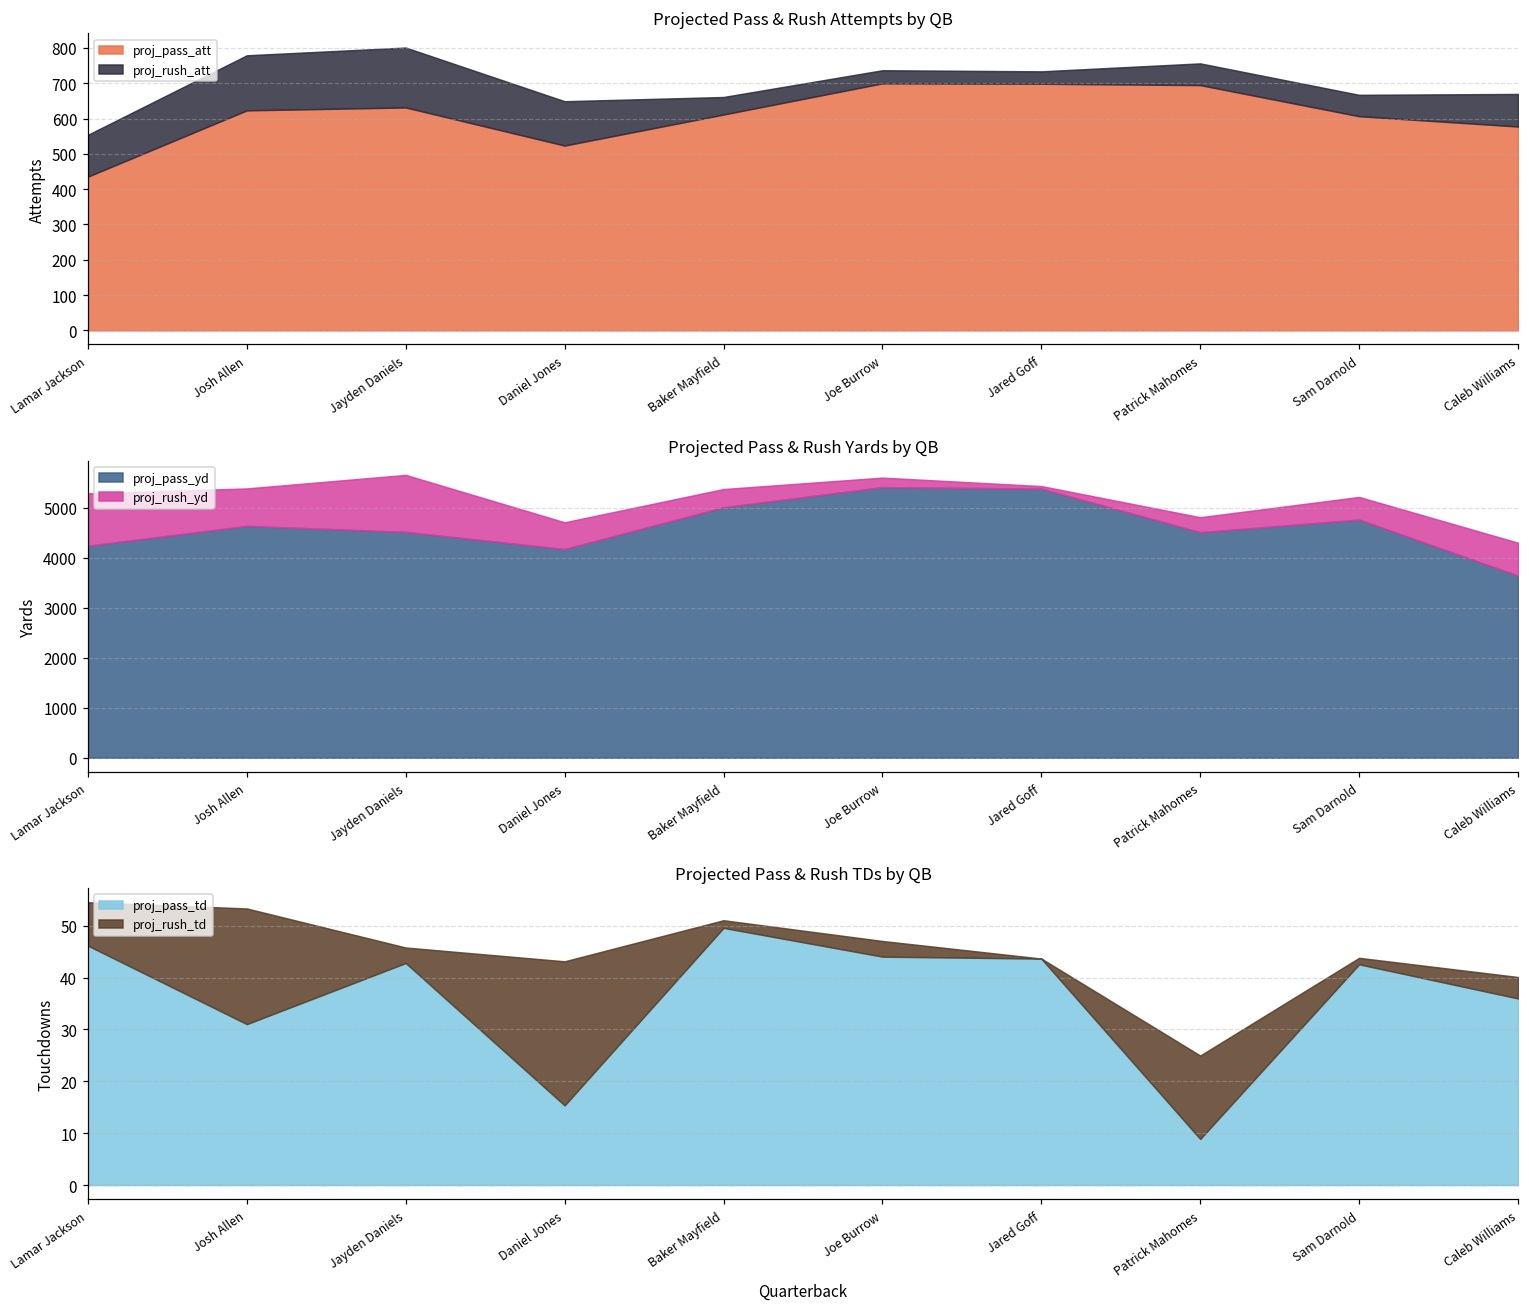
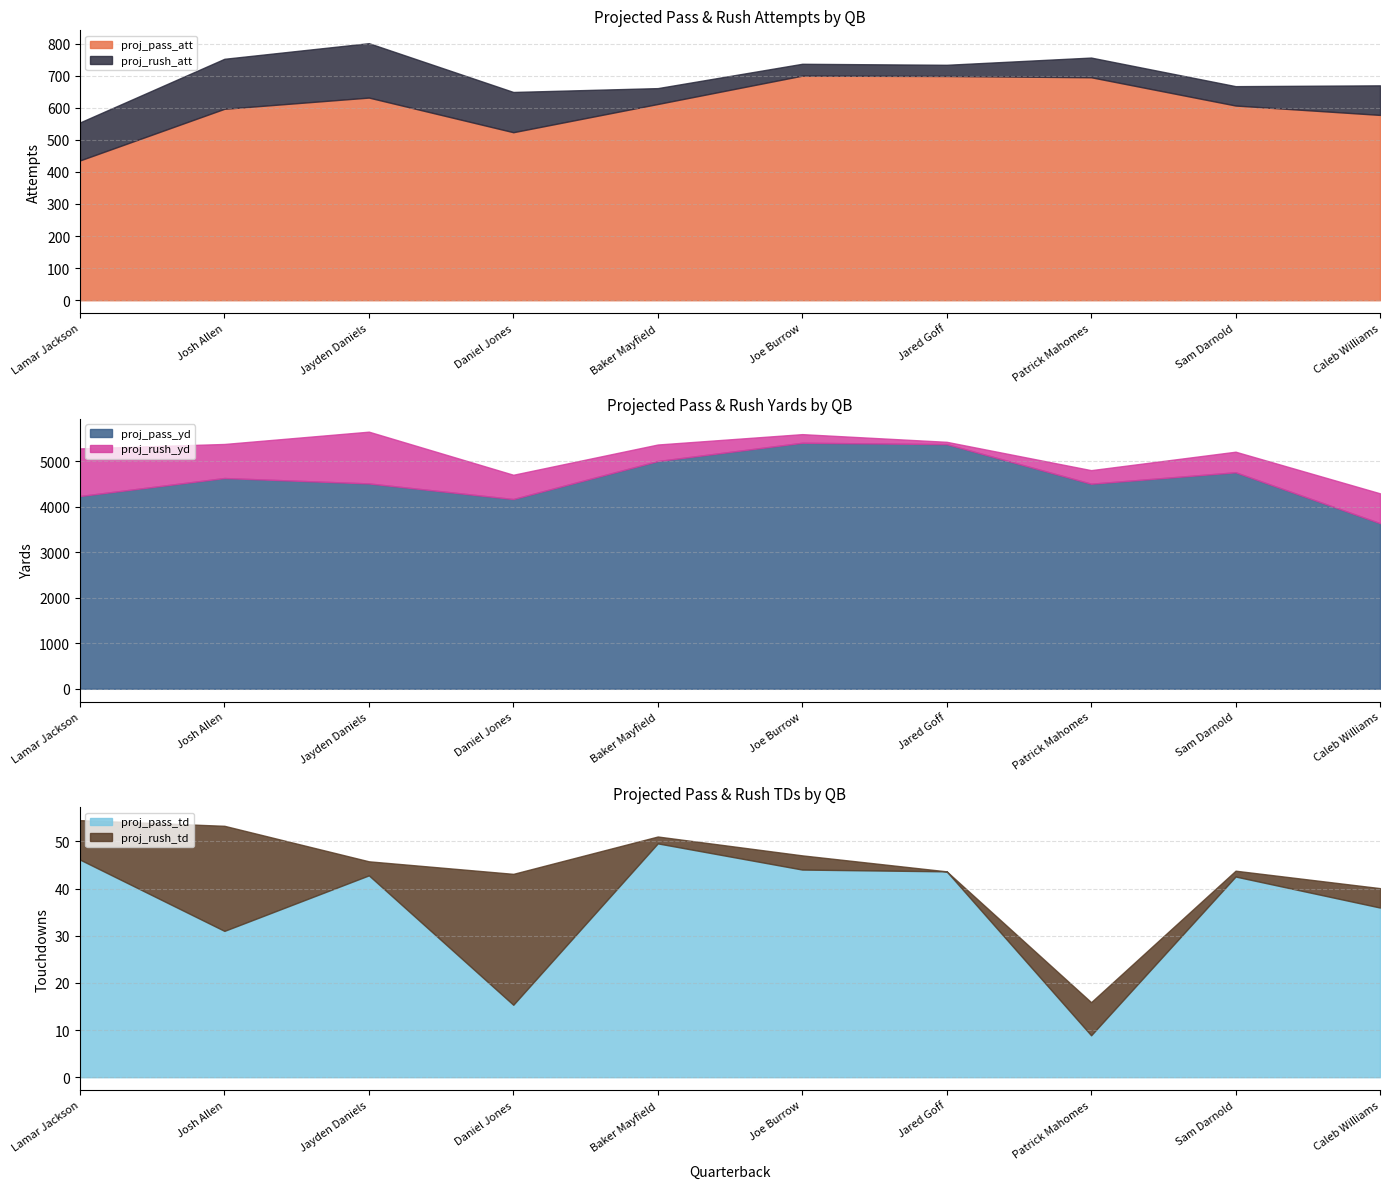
  {
    "Projected Pass & Rush Attempts by QB": {
      "proj_pass_att": {
        "Lamar Jackson": 440,
-       "Josh Allen": 620,
+       "Josh Allen": 600,
        "Jayden Daniels": 630,
        "Daniel Jones": 520,
        "Baker Mayfield": 610,
        "Joe Burrow": 700,
        "Jared Goff": 700,
        "Patrick Mahomes": 690,
        "Sam Darnold": 610,
        "Caleb Williams": 580
      },
      "proj_rush_att": {
        "Lamar Jackson": 120,
        "Josh Allen": 160,
        "Jayden Daniels": 170,
        "Daniel Jones": 130,
        "Baker Mayfield": 50,
        "Joe Burrow": 40,
        "Jared Goff": 30,
        "Patrick Mahomes": 60,
        "Sam Darnold": 60,
        "Caleb Williams": 90
      }
    },
    "Projected Pass & Rush Yards by QB": {
      "proj_pass_yd": {
        "Lamar Jackson": 4200,
        "Josh Allen": 4600,
        "Jayden Daniels": 4500,
        "Daniel Jones": 4200,
        "Baker Mayfield": 5000,
        "Joe Burrow": 5400,
        "Patrick Mahomes": 4500,
        "Sam Darnold": 4800,
        "Caleb Williams": 3600
      },
      "proj_rush_yd": {
        "Lamar Jackson": 1000,
        "Josh Allen": 700,
        "Jayden Daniels": 1100,
        "Daniel Jones": 500,
        "Baker Mayfield": 400,
        "Joe Burrow": 200,
        "Patrick Mahomes": 300,
        "Sam Darnold": 500,
        "Caleb Williams": 700
      }
    },
    "Projected Pass & Rush TDs by QB": {
      "proj_pass_td": {
        "Lamar Jackson": 46,
        "Josh Allen": 31,
        "Jayden Daniels": 43,
        "Daniel Jones": 15,
        "Baker Mayfield": 50,
        "Joe Burrow": 44,
        "Patrick Mahomes": 9,
        "Sam Darnold": 43,
        "Caleb Williams": 36
      },
      "proj_rush_td": {
        "Lamar Jackson": 8,
        "Josh Allen": 22,
        "Jayden Daniels": 3,
        "Daniel Jones": 28,
        "Baker Mayfield": 1,
        "Joe Burrow": 3,
-       "Patrick Mahomes": 16,
+       "Patrick Mahomes": 7,
        "Sam Darnold": 1,
        "Caleb Williams": 4
      }
    }
  }
